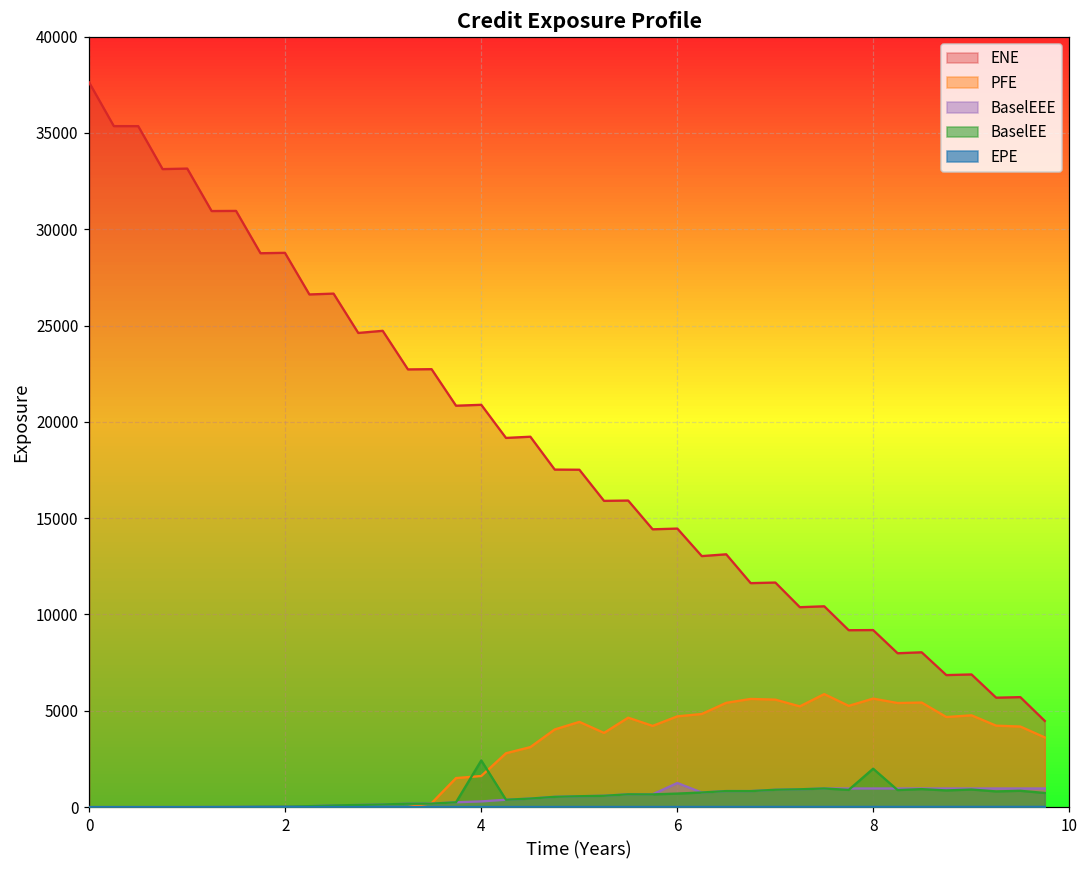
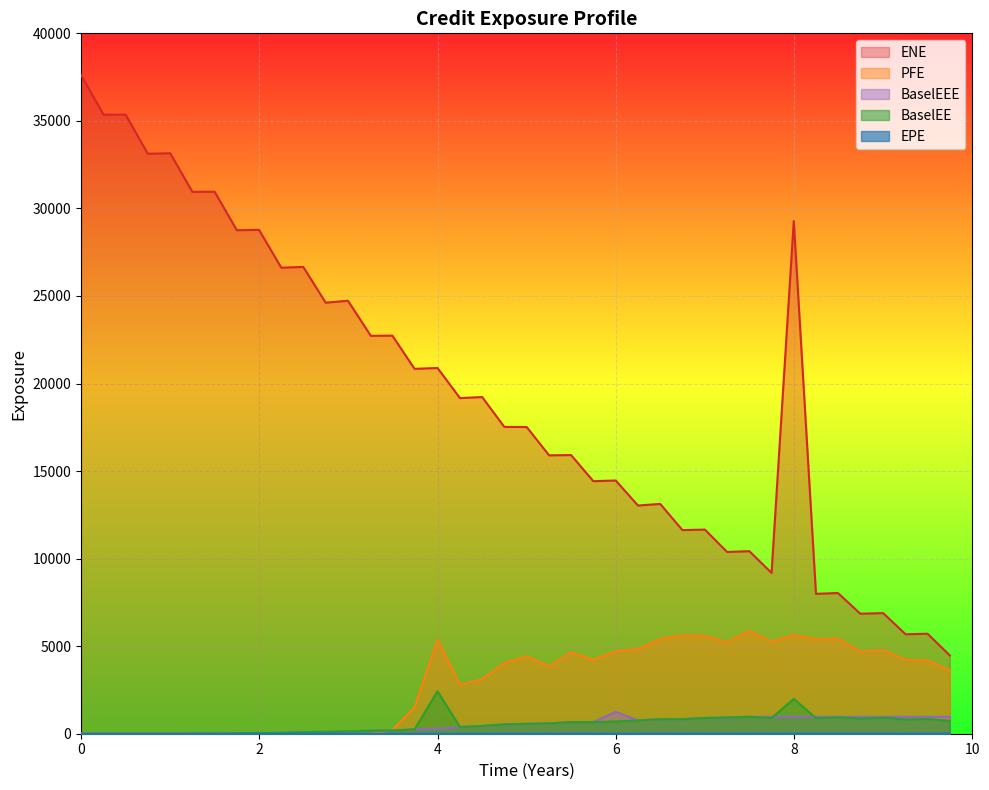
  {
    "ENE": {
      "0": 37600,
      "2": 28800,
      "4": 20900,
      "6": 14500,
-     "8": 9200
+     "8": 29300
    },
    "PFE": {
-     "4": 1600,
+     "4": 5400,
      "6": 4700,
      "8": 5600
    },
    "BaselEEE": {
      "4": 300,
      "6": 1300,
      "8": 1000
    },
    "BaselEE": {
      "4": 2400,
      "6": 700,
      "8": 2000
    },
    "EPE": {
      "4": 0,
      "6": 0,
      "8": 0
    }
  }
